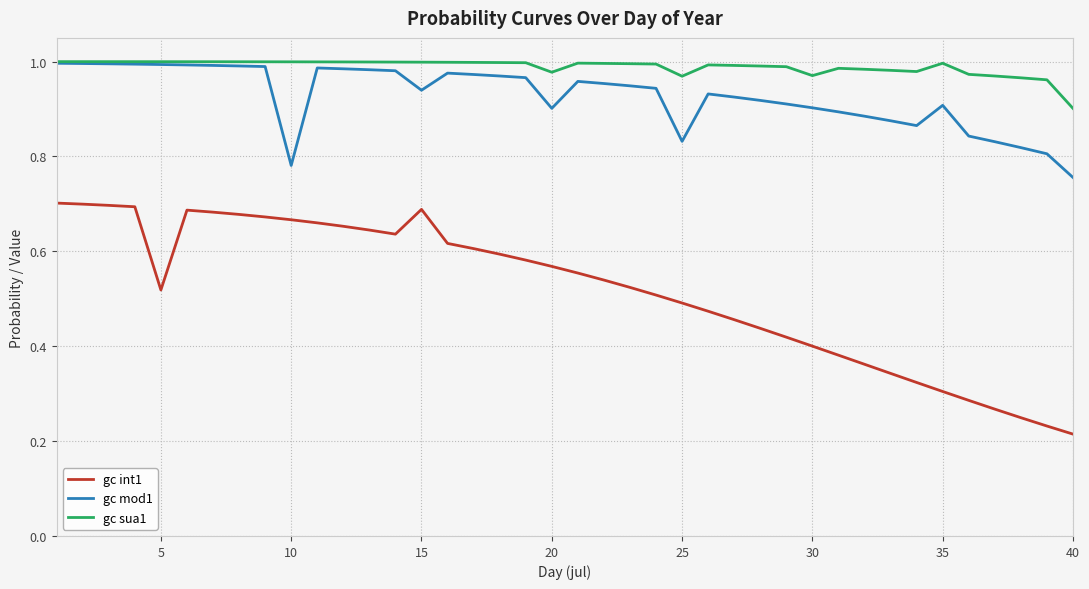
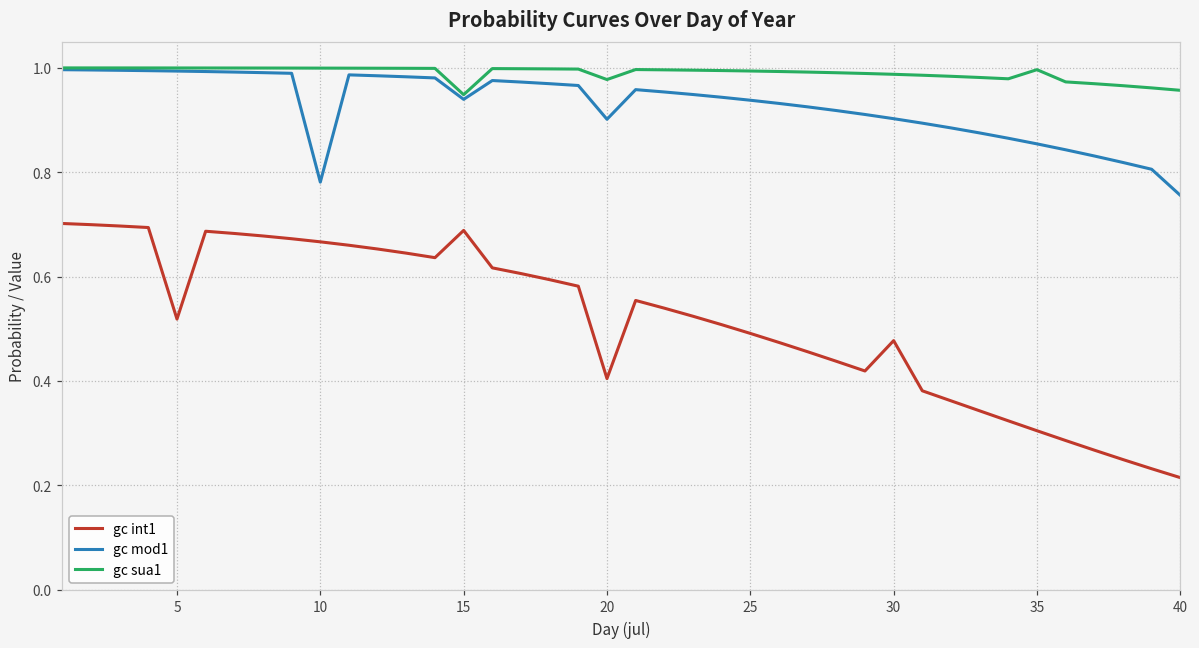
  {
    "gc int1": {
      "5": 0.52,
      "10": 0.67,
      "15": 0.69,
-     "20": 0.57,
+     "20": 0.40,
      "25": 0.49,
-     "30": 0.40,
+     "30": 0.48,
      "35": 0.30,
      "40": 0.21
    },
    "gc mod1": {
      "5": 0.99,
      "10": 0.78,
      "15": 0.94,
      "20": 0.90,
-     "25": 0.83,
+     "25": 0.94,
      "30": 0.90,
-     "35": 0.91,
+     "35": 0.85,
      "40": 0.76
    },
    "gc sua1": {
      "5": 1.00,
      "10": 1.00,
-     "15": 1.00,
+     "15": 0.95,
      "20": 0.98,
-     "25": 0.97,
-     "30": 0.97,
+     "25": 0.99,
+     "30": 0.99,
      "35": 1.00,
-     "40": 0.90
+     "40": 0.96
    }
  }
